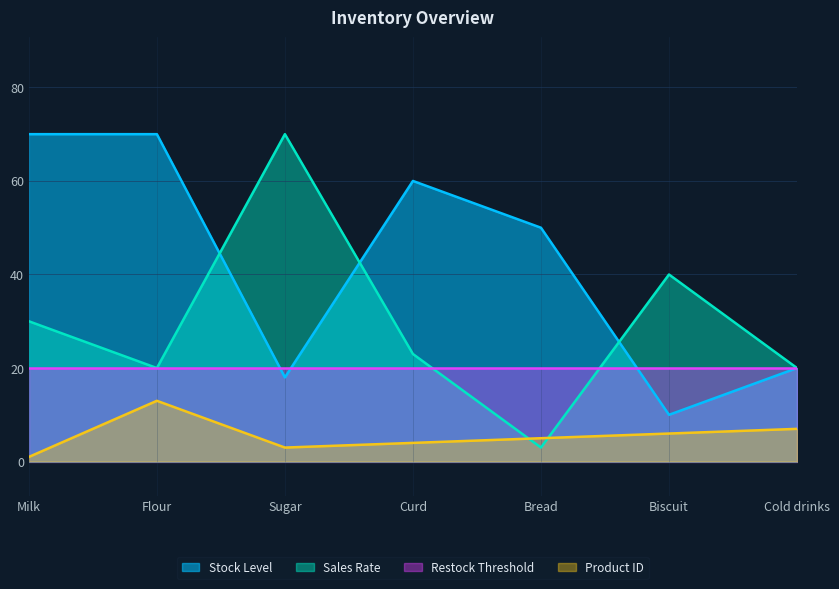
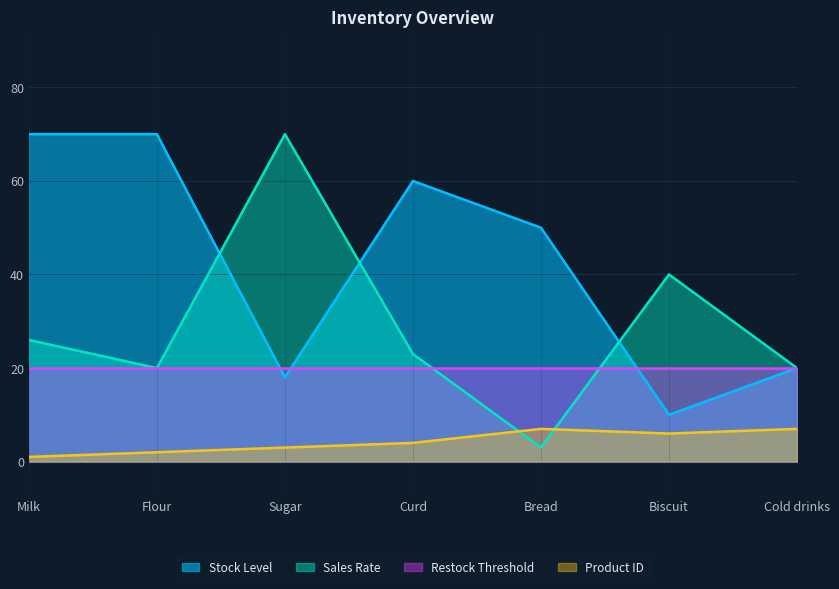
  {
    "Stock Level": {
      "Milk": 70,
      "Flour": 70,
      "Sugar": 18,
      "Curd": 60,
      "Bread": 50,
      "Biscuit": 10
    },
    "Sales Rate": {
-     "Milk": 30,
+     "Milk": 26,
      "Sugar": 70,
      "Curd": 23,
      "Bread": 3,
      "Biscuit": 40
    },
    "Restock Threshold": {
      "Milk": 20,
      "Sugar": 20,
      "Curd": 20,
      "Bread": 20,
      "Biscuit": 20
    },
    "Product ID": {
      "Milk": 1,
-     "Flour": 13,
+     "Flour": 2,
      "Sugar": 3,
      "Curd": 4,
-     "Bread": 5,
+     "Bread": 7,
      "Biscuit": 6,
      "Cold drinks": 7
    }
  }
